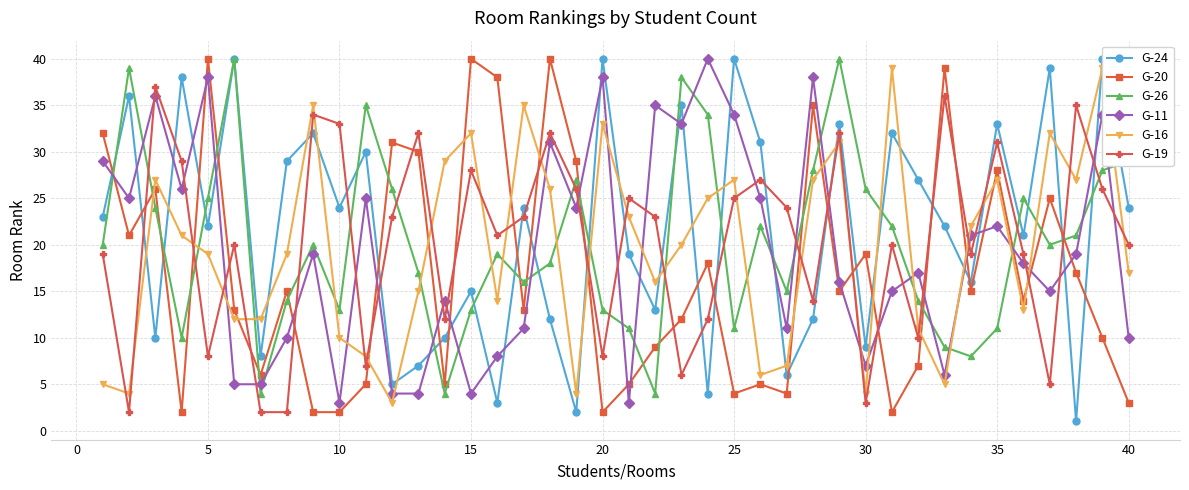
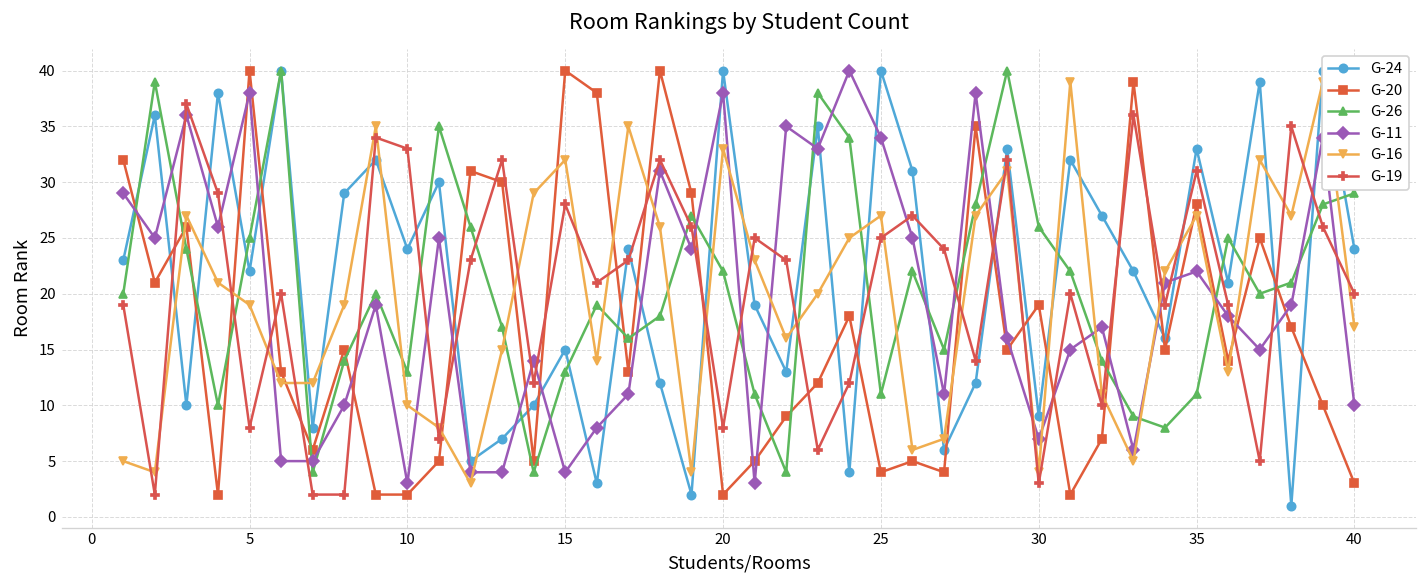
  {
    "G-24": {
      "5": 22,
      "10": 24,
      "15": 15,
      "20": 40,
      "25": 40,
      "30": 9,
      "35": 33,
      "40": 24
    },
    "G-26": {
      "5": 25,
      "10": 13,
      "15": 13,
-     "20": 13,
+     "20": 22,
      "25": 11,
      "30": 26,
      "35": 11
    },
    "G-11": {
      "5": 38,
      "10": 3,
      "15": 4,
      "20": 38,
      "25": 34,
      "30": 7,
      "35": 22,
      "40": 10
    },
    "G-16": {
      "5": 19,
      "10": 10,
      "15": 32,
      "20": 33,
      "25": 27,
      "30": 4,
      "35": 27,
      "40": 17
    }
  }
